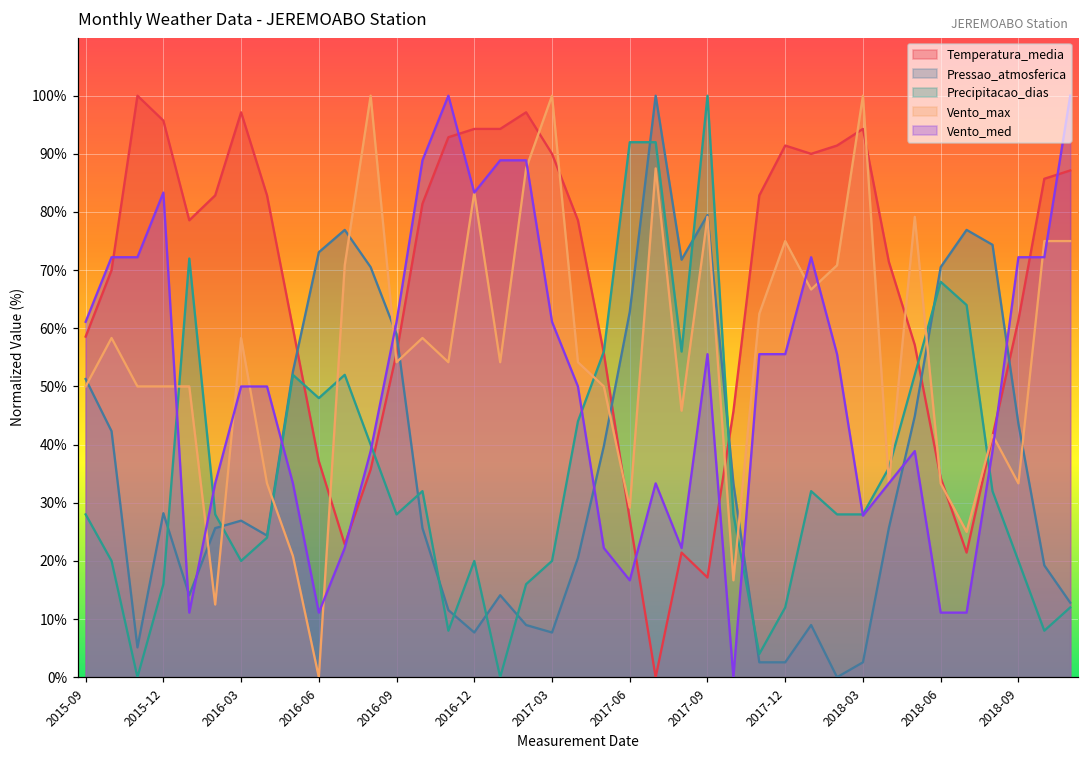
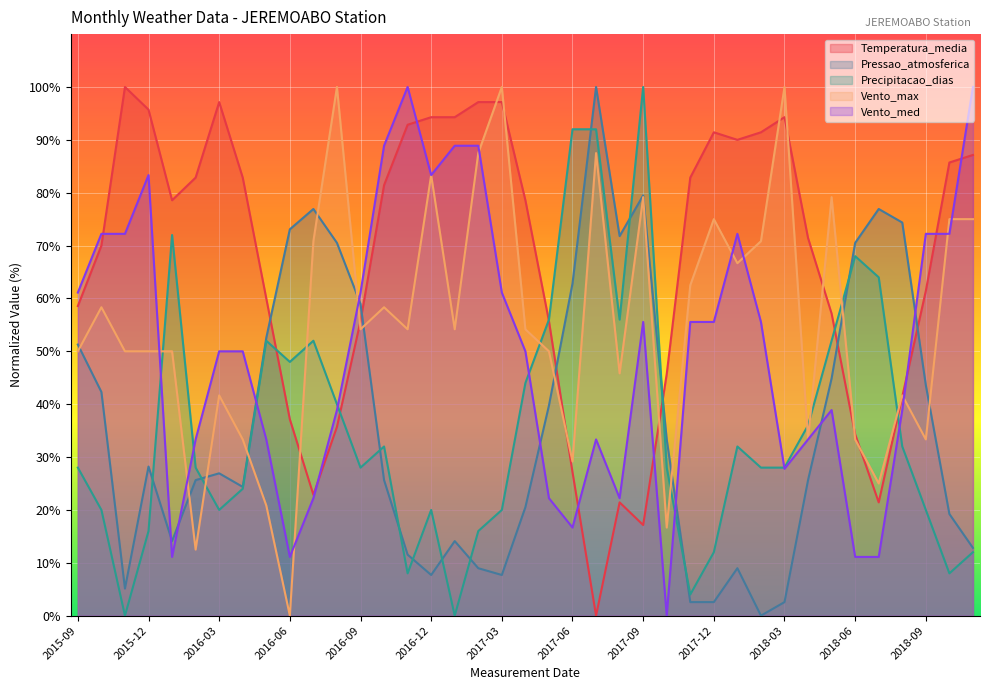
  {
    "Temperatura_media": {
      "2015-09": "59%",
      "2015-12": "96%",
      "2016-03": "97%",
      "2016-06": "37%",
      "2016-09": "56%",
      "2016-12": "94%",
-     "2017-03": "90%",
+     "2017-03": "97%",
      "2017-06": "27%",
      "2017-09": "17%",
      "2017-12": "91%",
      "2018-03": "94%",
      "2018-06": "34%",
      "2018-09": "61%"
    },
    "Vento_max": {
      "2015-09": "50%",
      "2015-12": "50%",
-     "2016-03": "58%",
+     "2016-03": "42%",
      "2016-06": "0%",
      "2016-09": "54%",
      "2017-03": "100%",
      "2017-06": "29%",
      "2017-12": "75%",
      "2018-03": "100%",
      "2018-06": "33%",
      "2018-09": "33%"
    }
  }
